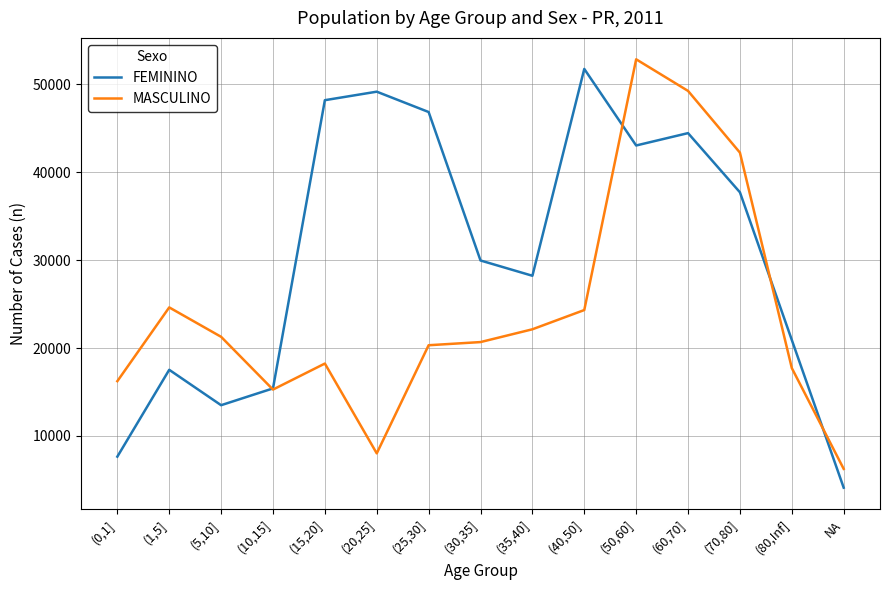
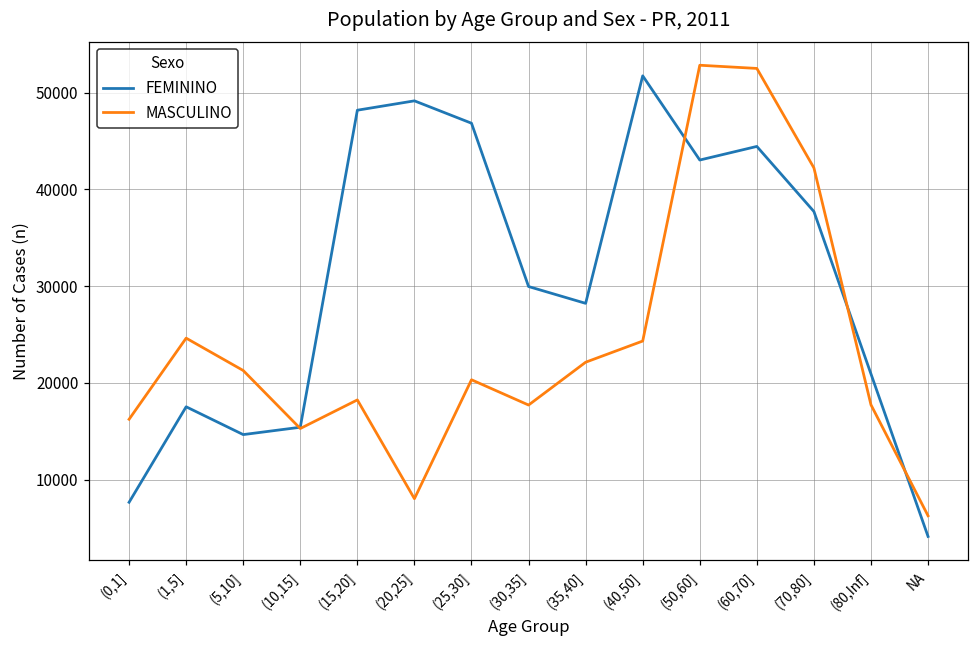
  {
    "FEMININO": {
      "(0,1]": 8000,
      "(1,5]": 18000,
-     "(5,10]": 14000,
+     "(5,10]": 15000,
      "(15,20]": 48000,
      "(20,25]": 49000,
      "(25,30]": 47000,
      "(30,35]": 30000,
      "(35,40]": 28000,
      "(40,50]": 52000,
      "(50,60]": 43000,
      "(60,70]": 44000,
      "(70,80]": 38000,
      "(80,Inf]": 21000,
      "NA": 4000
    },
    "MASCULINO": {
      "(0,1]": 16000,
      "(1,5]": 25000,
      "(5,10]": 21000,
      "(15,20]": 18000,
      "(20,25]": 8000,
      "(25,30]": 20000,
-     "(30,35]": 21000,
+     "(30,35]": 18000,
      "(35,40]": 22000,
      "(40,50]": 24000,
      "(50,60]": 53000,
-     "(60,70]": 49000,
+     "(60,70]": 53000,
      "(70,80]": 42000,
      "(80,Inf]": 18000,
      "NA": 6000
    }
  }
